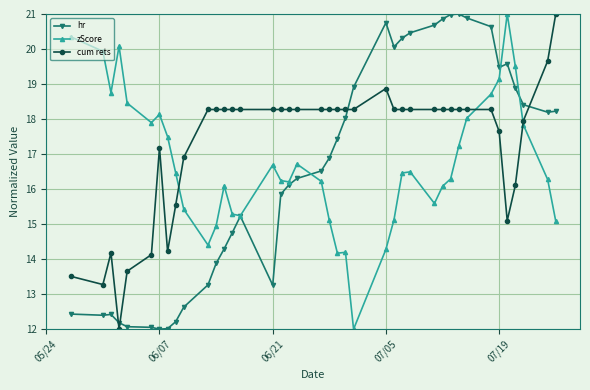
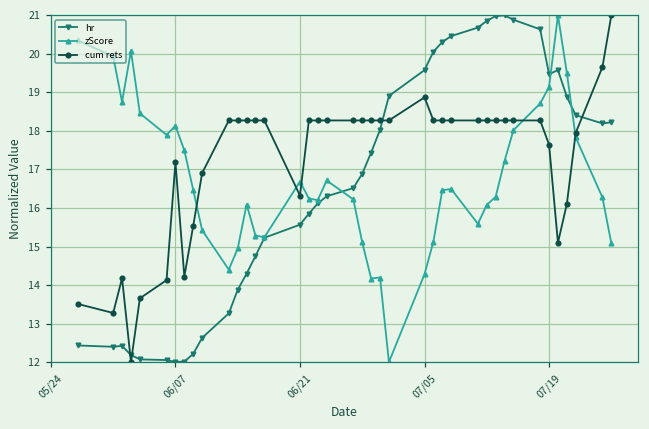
  {
    "hr": {
      "06/07": 12.0,
-     "06/21": 13.3,
-     "07/05": 20.8,
+     "06/21": 15.6,
+     "07/05": 19.6,
      "07/19": 19.5
    },
    "zScore": {
      "06/07": 18.1,
      "06/21": 16.7,
      "07/05": 14.3,
      "07/19": 19.1
    },
    "cum rets": {
      "06/07": 17.2,
-     "06/21": 18.3,
+     "06/21": 16.3,
      "07/05": 18.9,
      "07/19": 17.6
    }
  }
